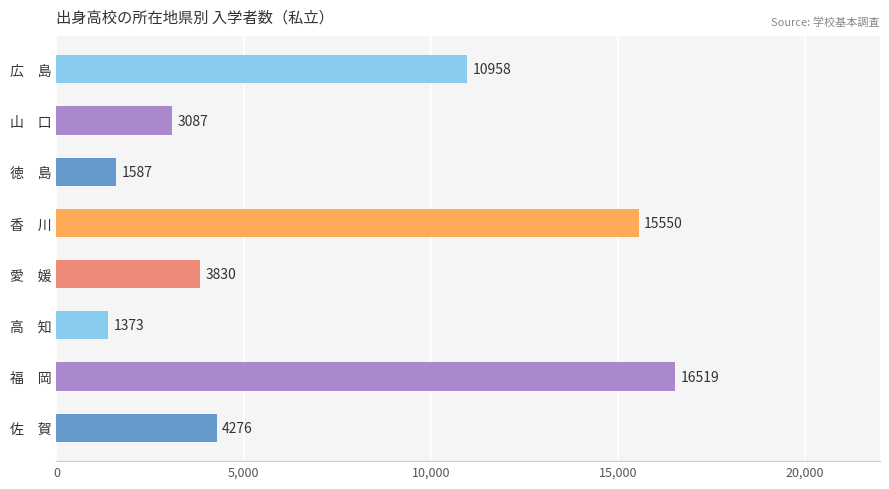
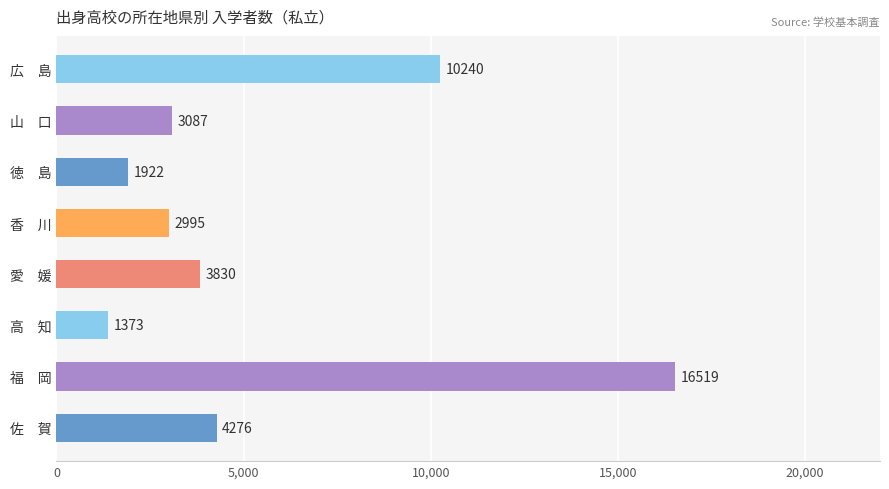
  {
-   "広 島": 10958,
+   "広 島": 10240,
    "山 口": 3087,
-   "徳 島": 1587,
-   "香 川": 15550,
+   "徳 島": 1922,
+   "香 川": 2995,
    "愛 媛": 3830,
    "高 知": 1373,
    "福 岡": 16519,
    "佐 賀": 4276
  }
